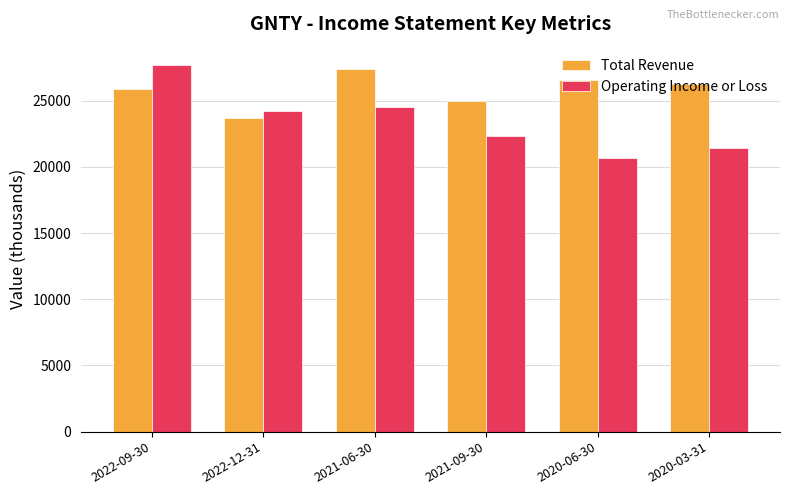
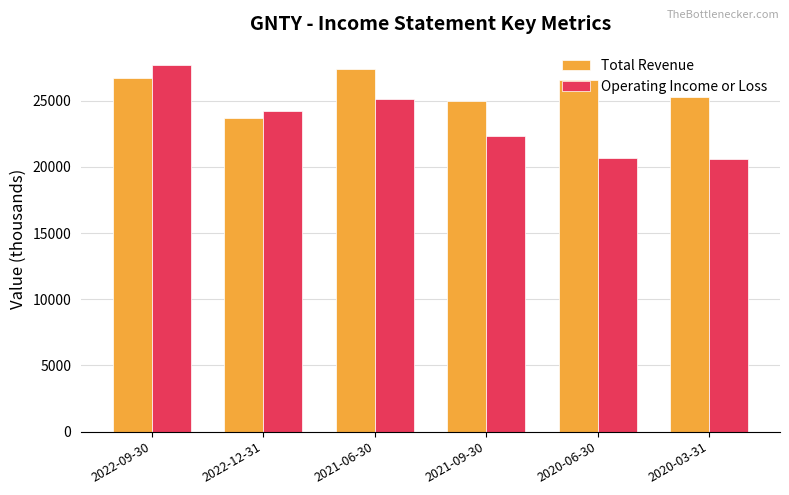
  {
    "Total Revenue": {
-     "2022-09-30": 25900,
+     "2022-09-30": 26700,
      "2022-12-31": 23700,
      "2021-06-30": 27400,
      "2021-09-30": 25000,
      "2020-06-30": 26600,
-     "2020-03-31": 26300
+     "2020-03-31": 25300
    },
    "Operating Income or Loss": {
      "2022-09-30": 27700,
      "2022-12-31": 24200,
-     "2021-06-30": 24500,
+     "2021-06-30": 25100,
      "2021-09-30": 22300,
      "2020-06-30": 20700,
-     "2020-03-31": 21400
+     "2020-03-31": 20600
    }
  }
